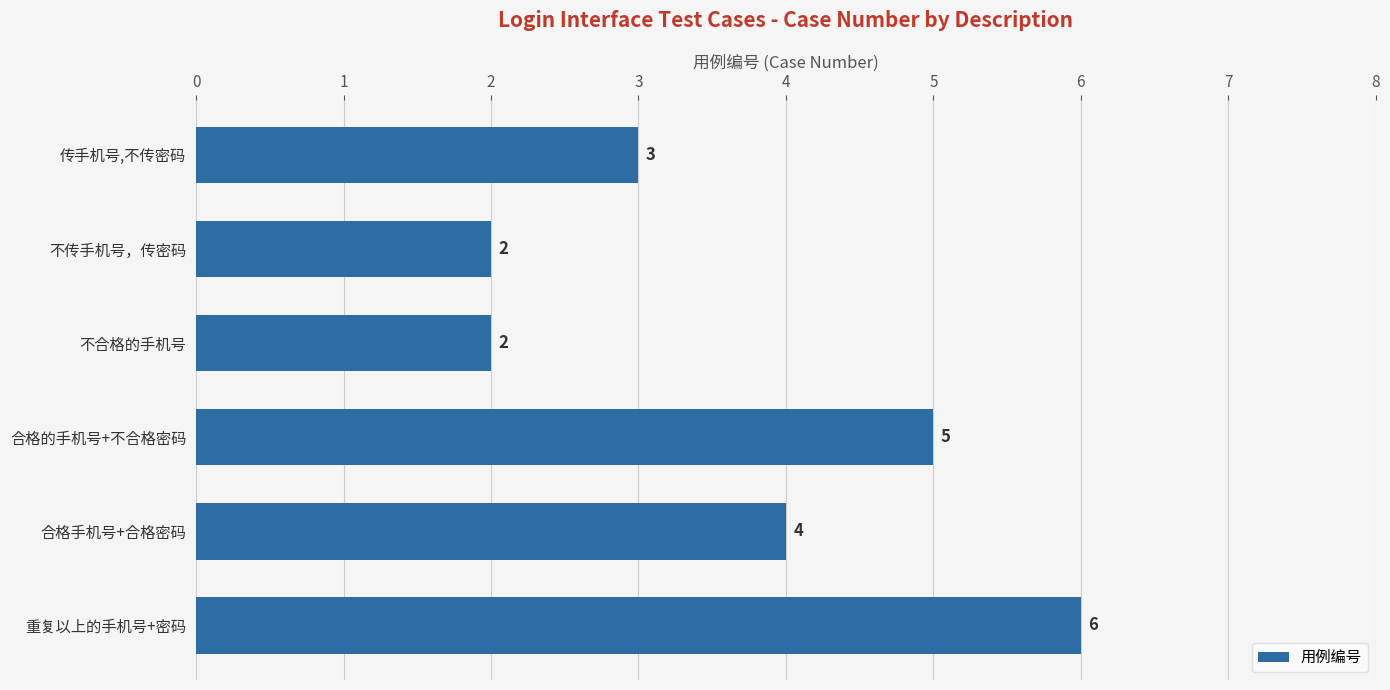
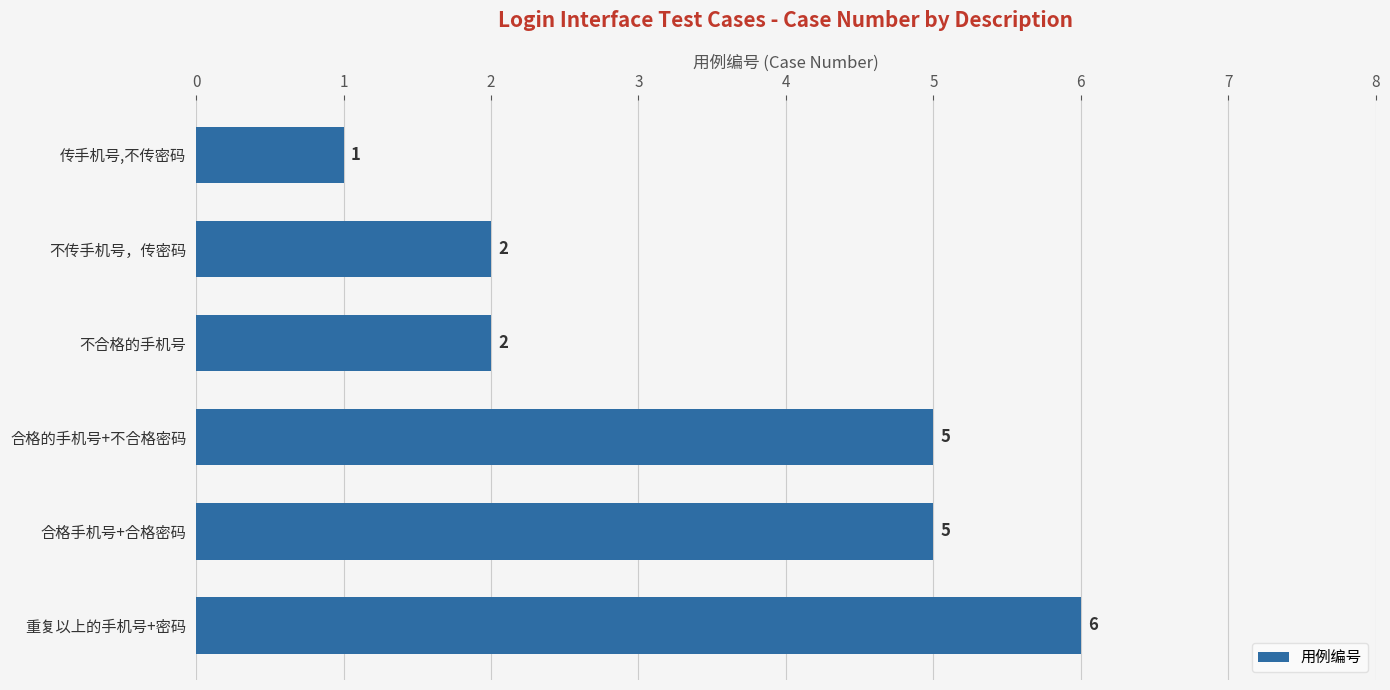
  {
-   "传手机号,不传密码": 3,
+   "传手机号,不传密码": 1,
    "不传手机号，传密码": 2,
    "不合格的手机号": 2,
    "合格的手机号+不合格密码": 5,
-   "合格手机号+合格密码": 4,
+   "合格手机号+合格密码": 5,
    "重复以上的手机号+密码": 6
  }
